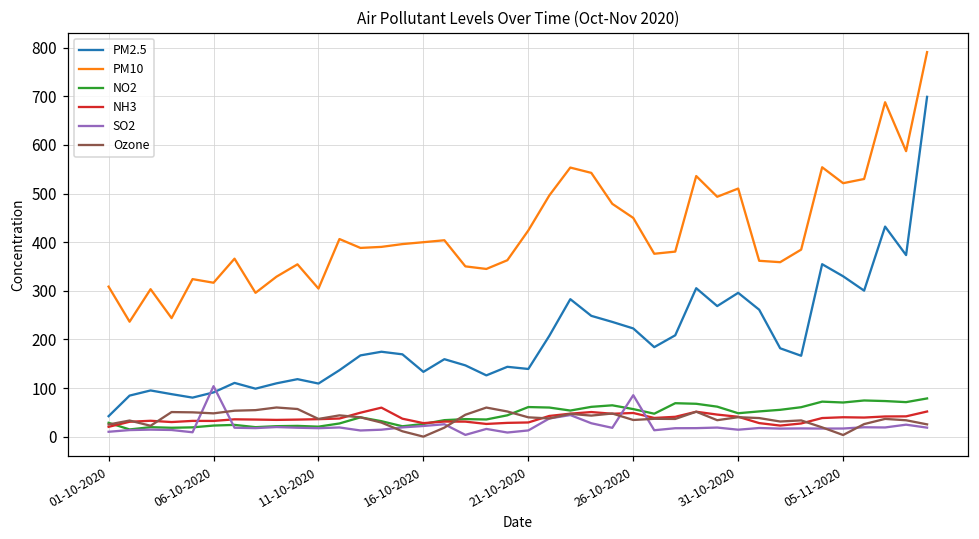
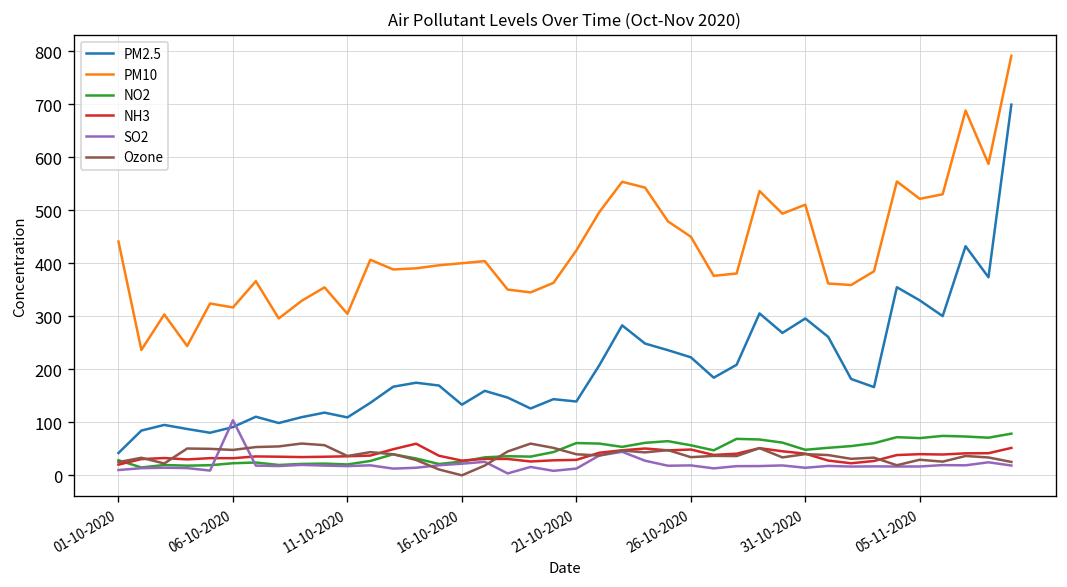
  {
    "PM2.5": {
      "01-10-2020": 40,
      "06-10-2020": 90,
      "11-10-2020": 110,
      "16-10-2020": 130,
      "21-10-2020": 140,
      "26-10-2020": 220,
      "31-10-2020": 300,
      "05-11-2020": 330
    },
    "PM10": {
-     "01-10-2020": 310,
+     "01-10-2020": 440,
      "06-10-2020": 320,
      "11-10-2020": 300,
      "16-10-2020": 400,
      "21-10-2020": 420,
      "26-10-2020": 450,
      "31-10-2020": 510,
      "05-11-2020": 520
    },
    "NO2": {
      "06-10-2020": 20,
      "21-10-2020": 60,
      "26-10-2020": 60,
      "31-10-2020": 50,
      "05-11-2020": 70
    },
    "NH3": {
      "06-10-2020": 30,
      "21-10-2020": 30,
      "26-10-2020": 50,
      "05-11-2020": 40
    },
    "SO2": {
      "01-10-2020": 10,
      "06-10-2020": 100,
      "21-10-2020": 10,
-     "26-10-2020": 90,
+     "26-10-2020": 20,
      "31-10-2020": 10,
      "05-11-2020": 20
    },
    "Ozone": {
      "06-10-2020": 50,
      "16-10-2020": 0,
      "21-10-2020": 40,
      "26-10-2020": 30,
-     "05-11-2020": 0
+     "05-11-2020": 30
    }
  }
